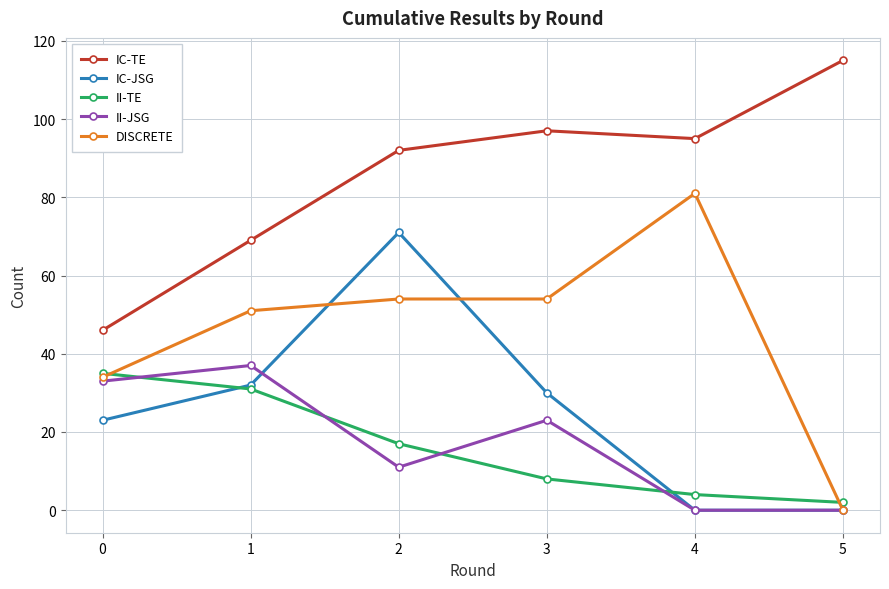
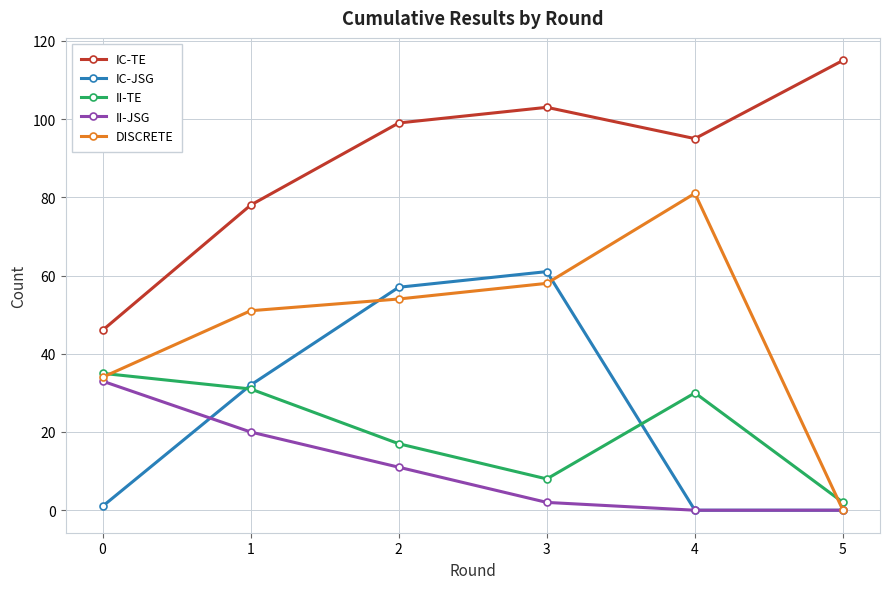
  {
    "IC-TE": {
      "0": 46,
-     "1": 69,
-     "2": 92,
-     "3": 97,
+     "1": 78,
+     "2": 99,
+     "3": 103,
      "4": 95,
      "5": 115
    },
    "IC-JSG": {
-     "0": 23,
+     "0": 1,
      "1": 32,
-     "2": 71,
-     "3": 30
+     "2": 57,
+     "3": 61
    },
    "II-TE": {
      "0": 35,
      "1": 31,
      "2": 17,
      "3": 8,
-     "4": 4,
+     "4": 30,
      "5": 2
    },
    "II-JSG": {
      "0": 33,
-     "1": 37,
+     "1": 20,
      "2": 11,
-     "3": 23
+     "3": 2
    },
    "DISCRETE": {
      "0": 34,
      "1": 51,
      "2": 54,
-     "3": 54,
+     "3": 58,
      "4": 81
    }
  }
